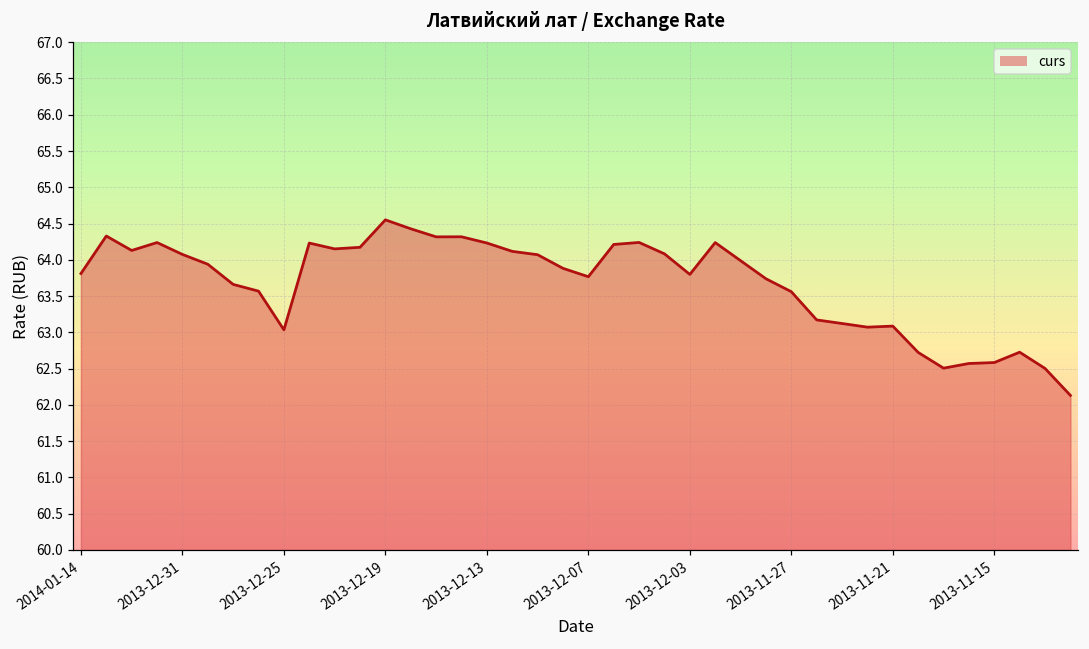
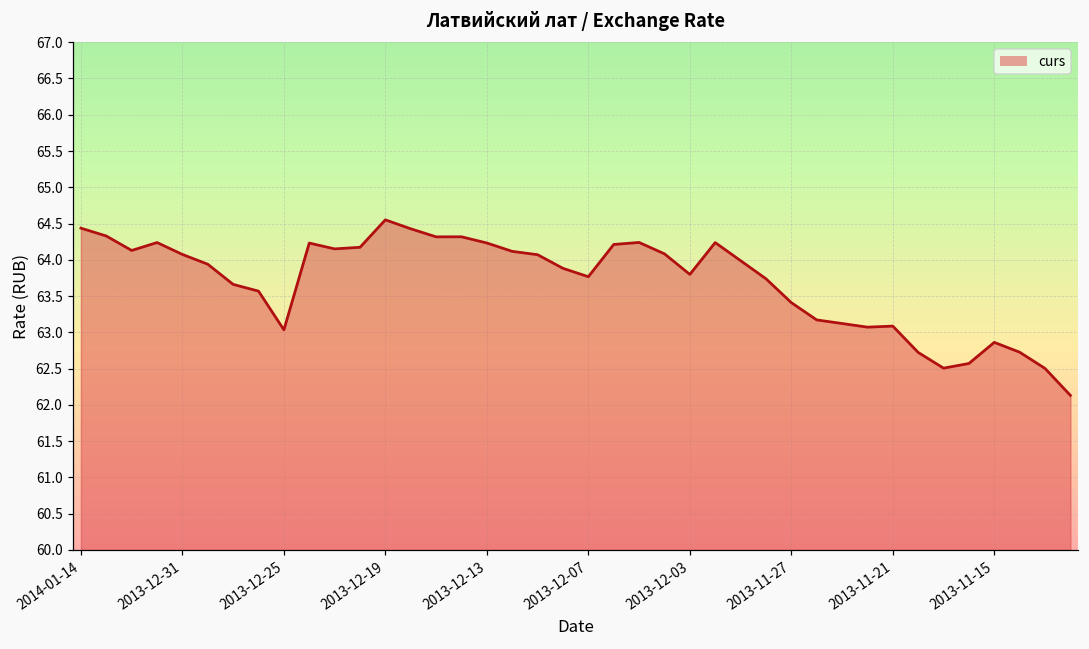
  {
-   "2014-01-14": 63.8,
+   "2014-01-14": 64.4,
    "2013-12-31": 64.1,
    "2013-12-25": 63.0,
    "2013-12-19": 64.6,
    "2013-12-13": 64.2,
    "2013-12-07": 63.8,
    "2013-12-03": 63.8,
-   "2013-11-27": 63.6,
+   "2013-11-27": 63.4,
    "2013-11-21": 63.1,
-   "2013-11-15": 62.6
+   "2013-11-15": 62.9
  }
